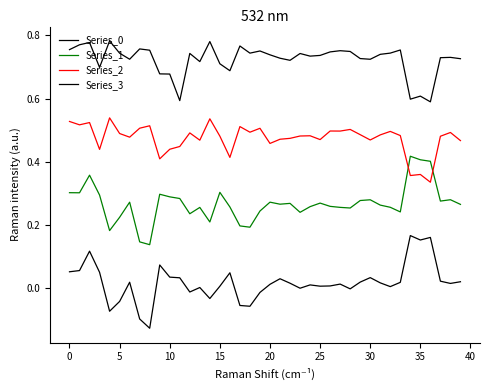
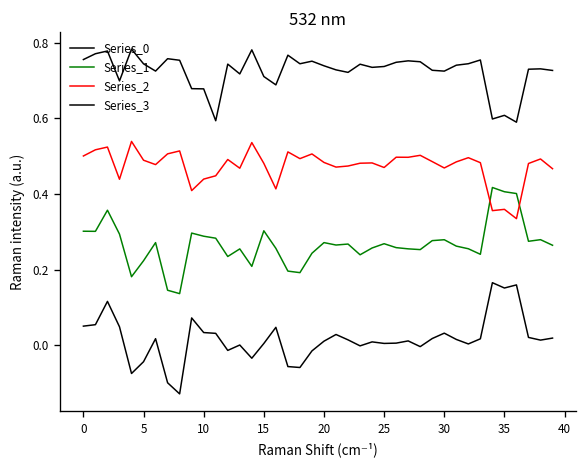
  {
    "Series_1": {
      "0": 0.30,
      "5": 0.22,
      "10": 0.29,
      "15": 0.30,
      "20": 0.27,
      "25": 0.27,
      "30": 0.28,
      "35": 0.41
    },
    "Series_2": {
-     "0": 0.53,
+     "0": 0.50,
      "5": 0.49,
      "10": 0.44,
      "15": 0.48,
-     "20": 0.46,
+     "20": 0.48,
      "25": 0.47,
      "30": 0.47,
      "35": 0.36
    }
  }
